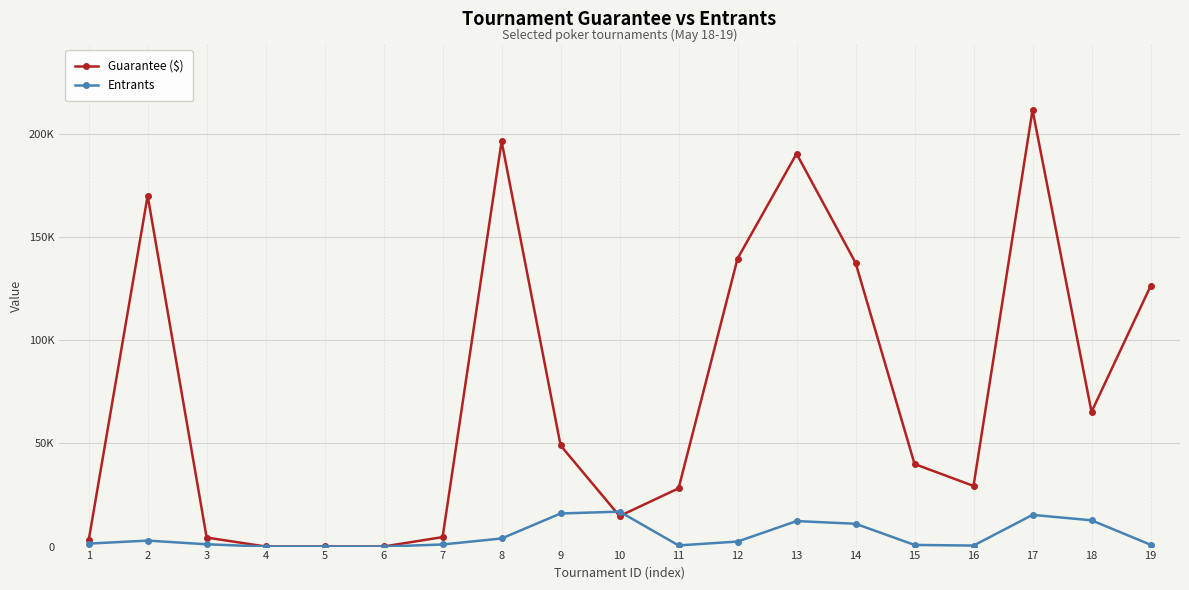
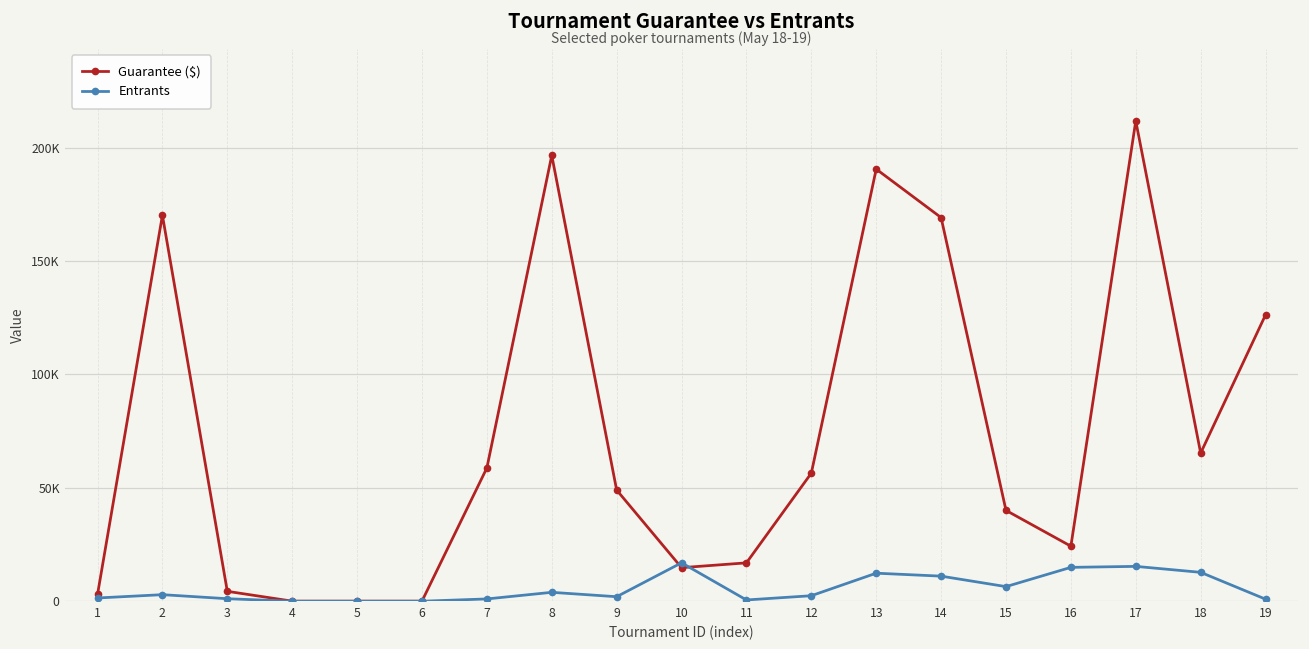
  {
    "Guarantee ($)": {
      "1": 3000,
      "2": 170000,
      "3": 4000,
-     "7": 5000,
+     "7": 59000,
      "8": 197000,
      "9": 49000,
      "10": 15000,
-     "11": 28000,
-     "12": 140000,
+     "11": 17000,
+     "12": 56000,
      "13": 191000,
-     "14": 138000,
+     "14": 169000,
      "15": 40000,
-     "16": 29000,
+     "16": 24000,
      "17": 212000,
      "18": 65000,
      "19": 126000
    },
    "Entrants": {
      "1": 1000,
      "2": 3000,
      "3": 1000,
      "7": 1000,
      "8": 4000,
-     "9": 16000,
+     "9": 2000,
      "10": 17000,
      "11": 1000,
      "12": 2000,
      "13": 12000,
      "14": 11000,
-     "15": 1000,
-     "16": 0,
+     "15": 6000,
+     "16": 15000,
      "17": 15000,
      "18": 13000,
      "19": 1000
    }
  }
